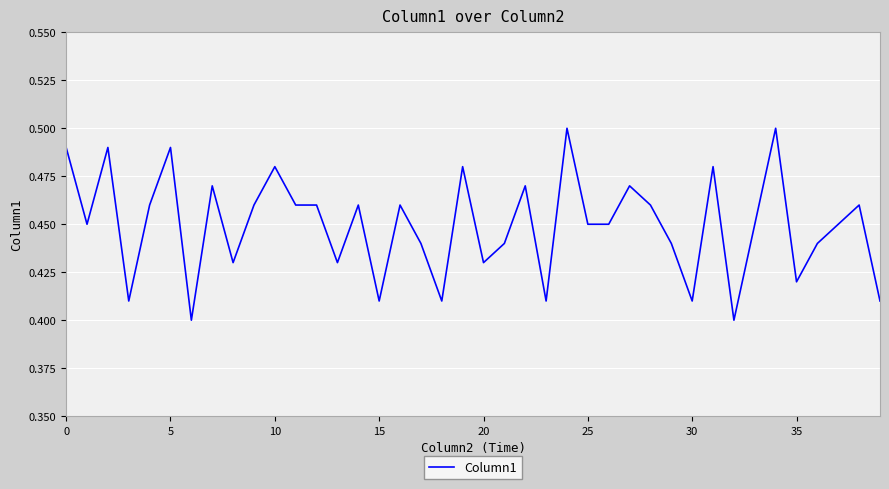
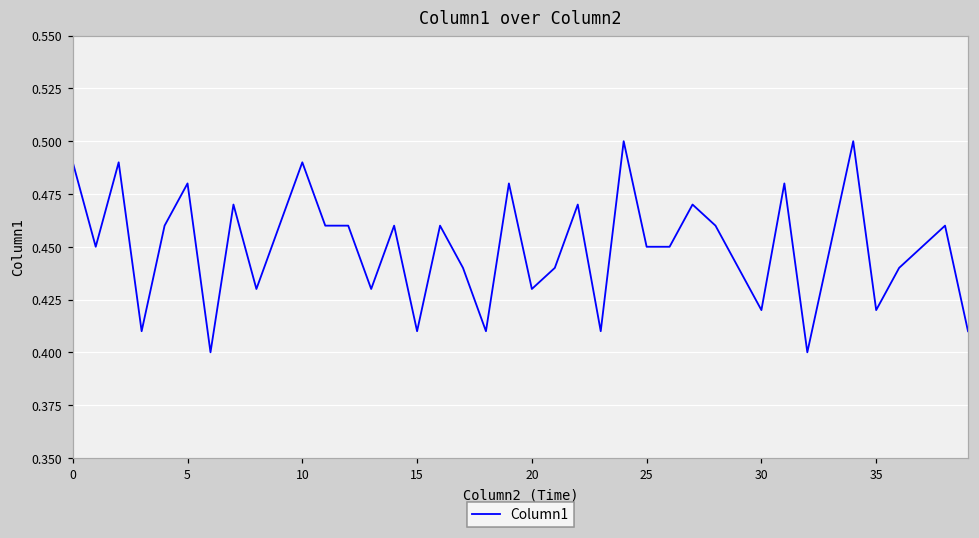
  {
    "0": 0.49,
-   "5": 0.49,
-   "10": 0.48,
+   "5": 0.48,
+   "10": 0.49,
    "15": 0.41,
    "20": 0.43,
    "25": 0.45,
-   "30": 0.41,
+   "30": 0.42,
    "35": 0.42
  }
